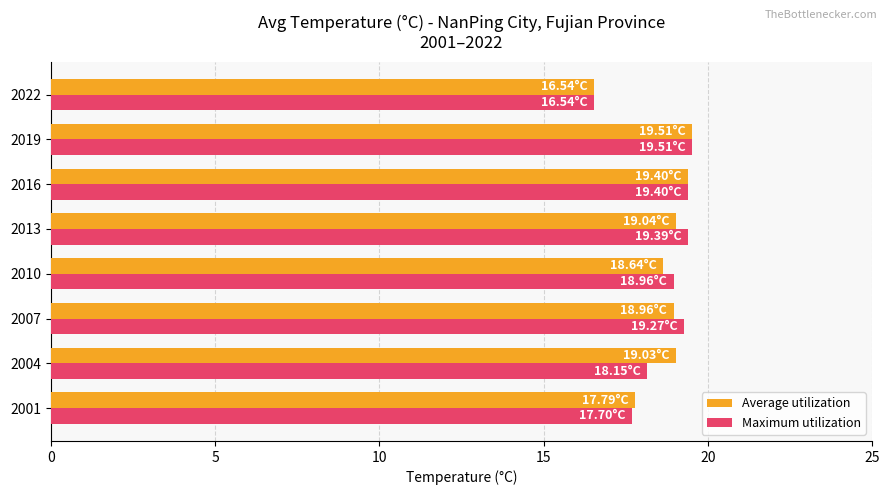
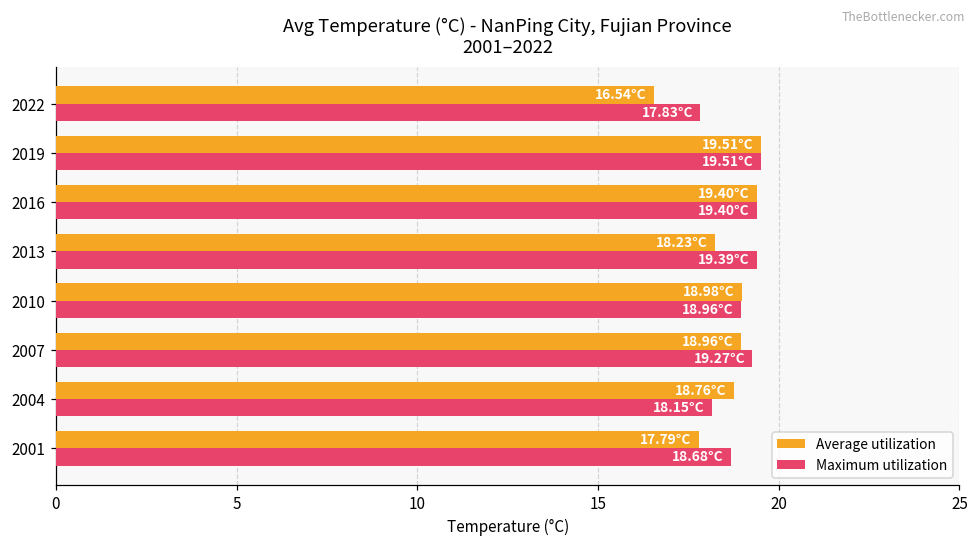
  {
    "Average utilization": {
      "2022": "16.54°C",
      "2019": "19.51°C",
      "2016": "19.40°C",
-     "2013": "19.04°C",
-     "2010": "18.64°C",
+     "2013": "18.23°C",
+     "2010": "18.98°C",
      "2007": "18.96°C",
-     "2004": "19.03°C",
+     "2004": "18.76°C",
      "2001": "17.79°C"
    },
    "Maximum utilization": {
-     "2022": "16.54°C",
+     "2022": "17.83°C",
      "2019": "19.51°C",
      "2016": "19.40°C",
      "2013": "19.39°C",
      "2010": "18.96°C",
      "2007": "19.27°C",
      "2004": "18.15°C",
-     "2001": "17.70°C"
+     "2001": "18.68°C"
    }
  }
